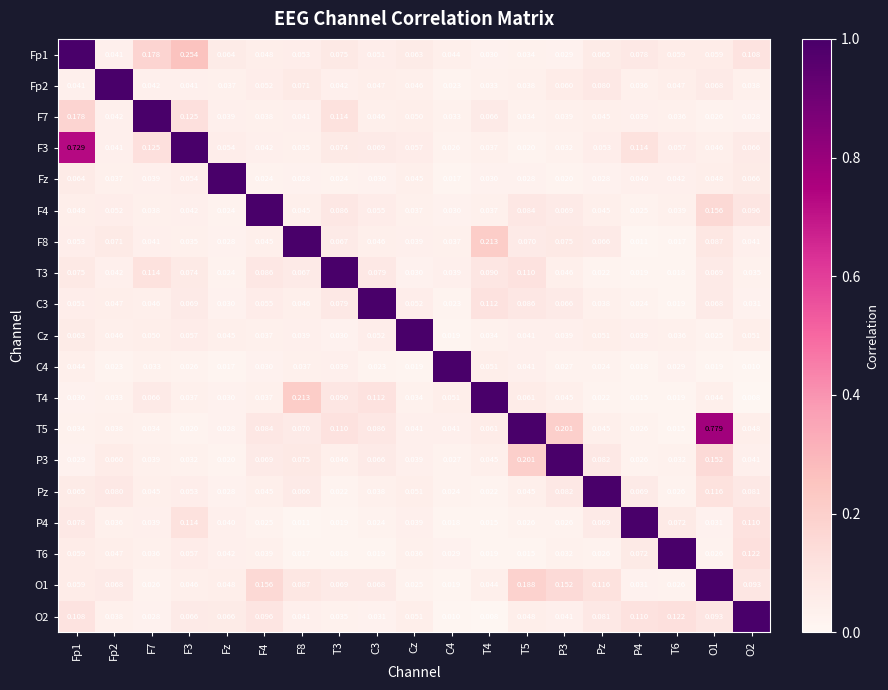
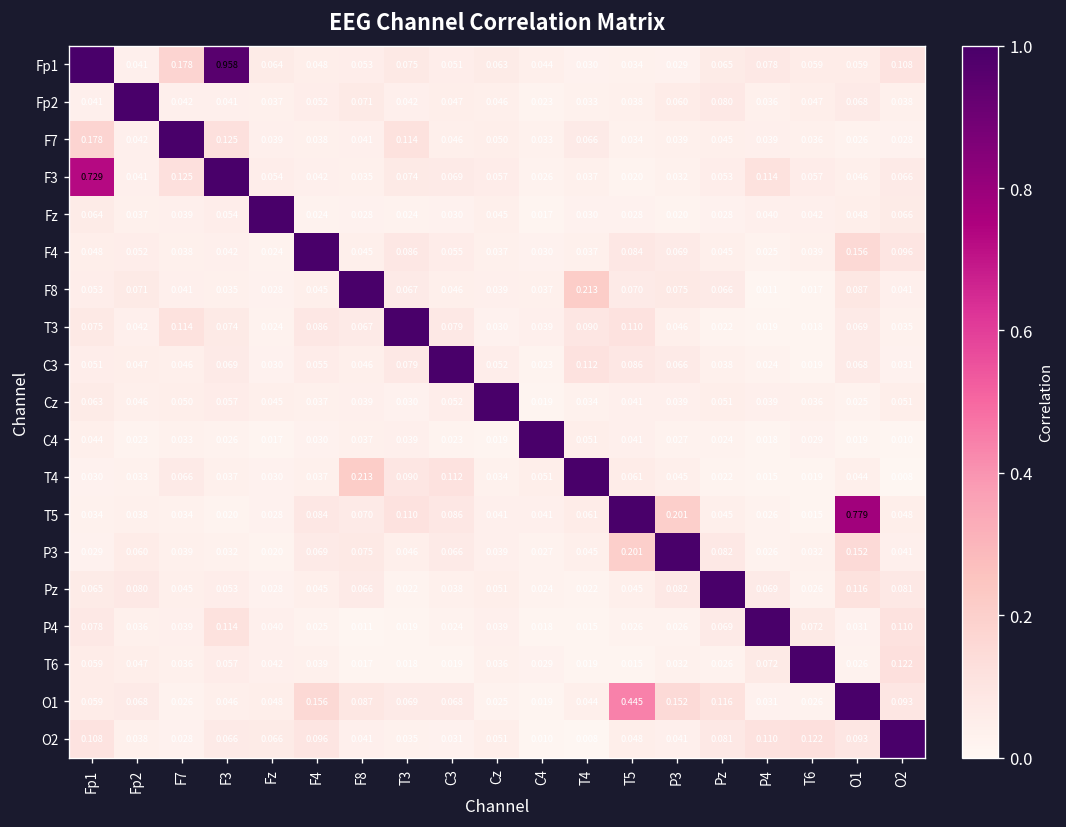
  {
    "Fp1": {
-     "F3": 0.254
+     "F3": 0.958
    },
    "F3": {
      "Fp1": 0.729
    },
    "F8": {
      "T4": 0.213
    },
    "T4": {
      "F8": 0.213
    },
    "T5": {
      "P3": 0.201,
      "O1": 0.779
    },
    "P3": {
      "T5": 0.201
    },
    "O1": {
-     "T5": 0.188
+     "T5": 0.445
    }
  }
